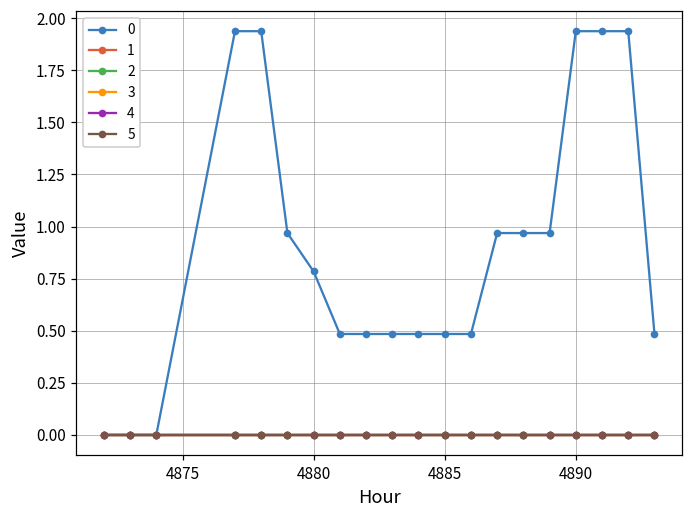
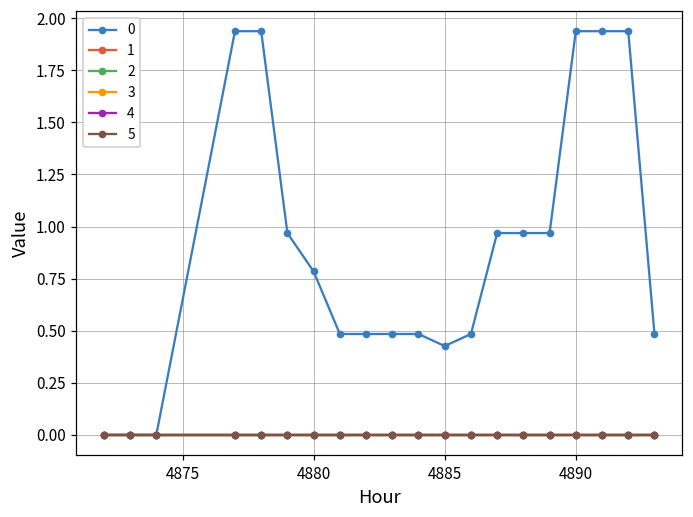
  {
    "0": {
      "4880": 0.78,
-     "4885": 0.48,
+     "4885": 0.43,
      "4890": 1.94
    },
    "5": {
      "4880": 0.00,
      "4885": 0.00,
      "4890": 0.00
    }
  }
